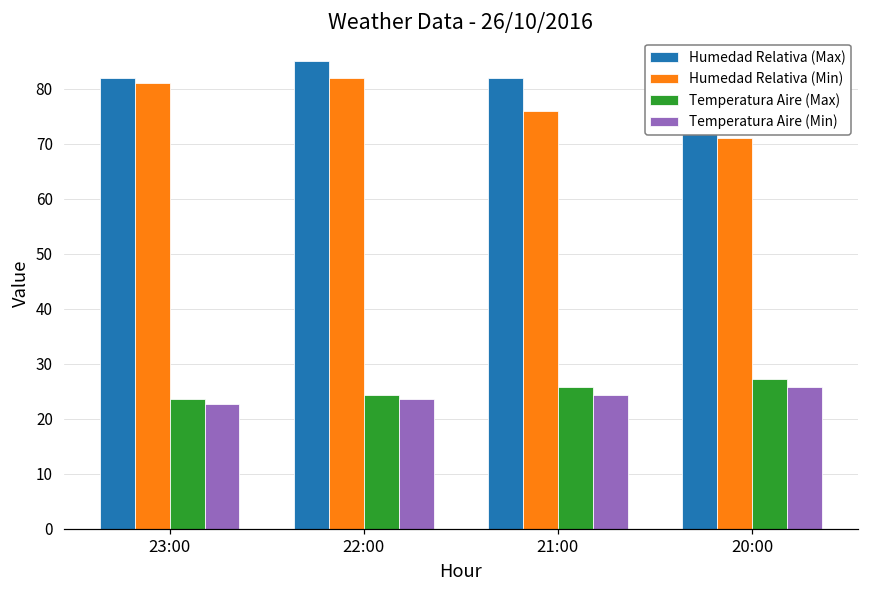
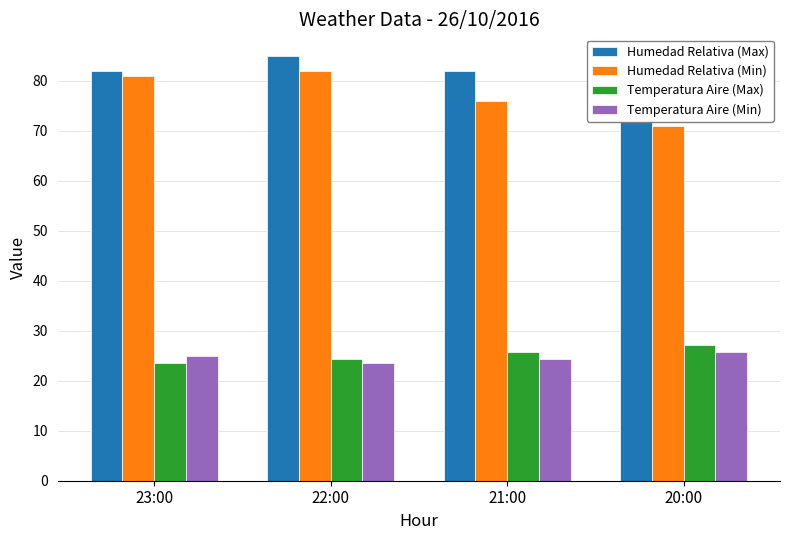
  {
    "Humedad Relativa (Max)": {
      "23:00": 82,
      "22:00": 85,
      "21:00": 82
    },
    "Humedad Relativa (Min)": {
      "23:00": 81,
      "22:00": 82,
      "21:00": 76,
      "20:00": 71
    },
    "Temperatura Aire (Max)": {
      "23:00": 24,
      "22:00": 24,
      "21:00": 26,
      "20:00": 27
    },
    "Temperatura Aire (Min)": {
-     "23:00": 23,
+     "23:00": 25,
      "22:00": 24,
      "21:00": 24,
      "20:00": 26
    }
  }
